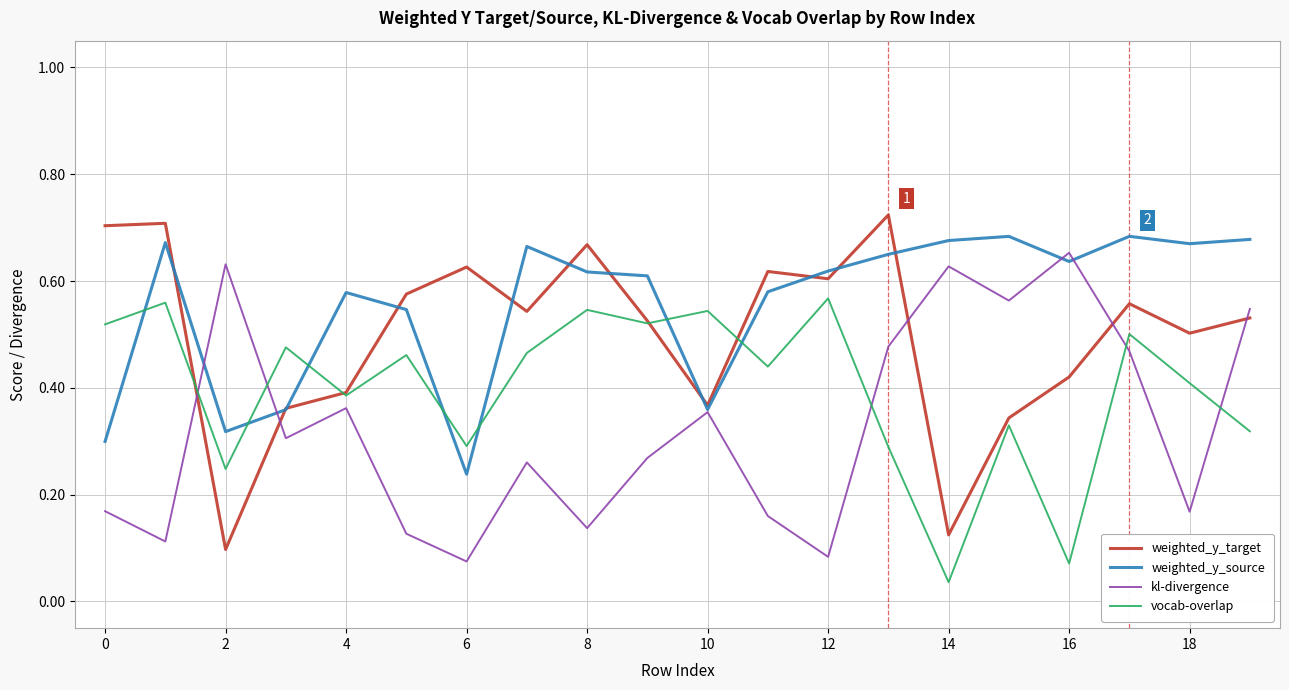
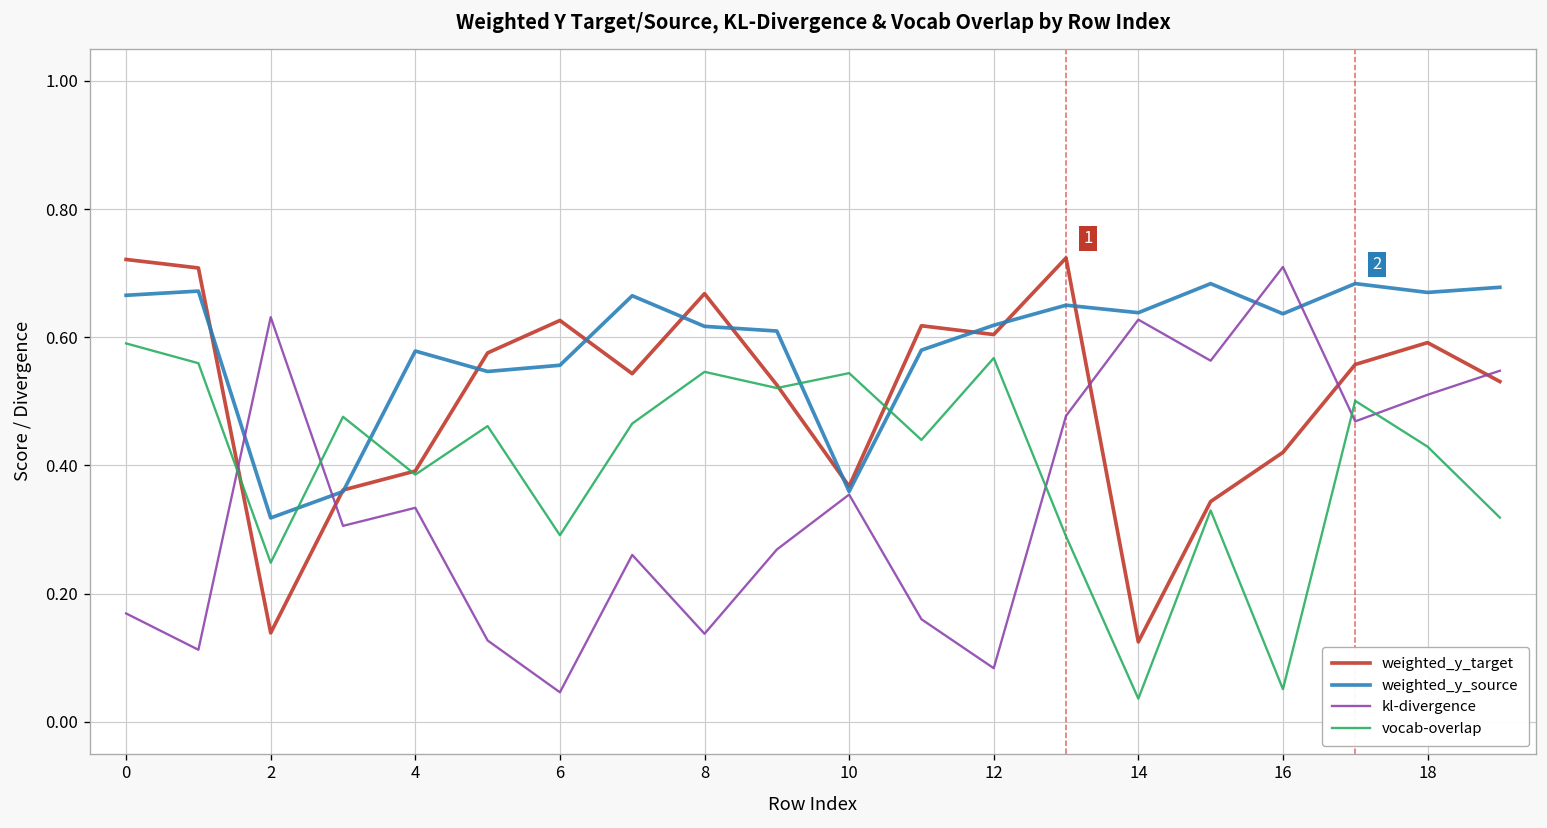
  {
    "weighted_y_target": {
-     "0": 0.70,
-     "2": 0.10,
+     "0": 0.72,
+     "2": 0.14,
      "4": 0.39,
      "6": 0.63,
      "8": 0.67,
      "10": 0.37,
      "12": 0.60,
      "14": 0.12,
      "16": 0.42,
-     "18": 0.50
+     "18": 0.59
    },
    "weighted_y_source": {
-     "0": 0.30,
+     "0": 0.67,
      "2": 0.32,
      "4": 0.58,
-     "6": 0.24,
+     "6": 0.56,
      "8": 0.62,
      "12": 0.62,
-     "14": 0.68,
+     "14": 0.64,
      "16": 0.64,
      "18": 0.67
    },
    "kl-divergence": {
      "0": 0.17,
      "2": 0.63,
-     "4": 0.36,
-     "6": 0.07,
+     "4": 0.33,
+     "6": 0.05,
      "8": 0.14,
      "12": 0.08,
      "14": 0.63,
-     "16": 0.65,
-     "18": 0.17
+     "16": 0.71,
+     "18": 0.51
    },
    "vocab-overlap": {
-     "0": 0.52,
+     "0": 0.59,
      "2": 0.25,
      "4": 0.39,
      "6": 0.29,
      "8": 0.55,
      "10": 0.54,
      "12": 0.57,
      "14": 0.04,
-     "16": 0.07,
-     "18": 0.41
+     "16": 0.05,
+     "18": 0.43
    }
  }
